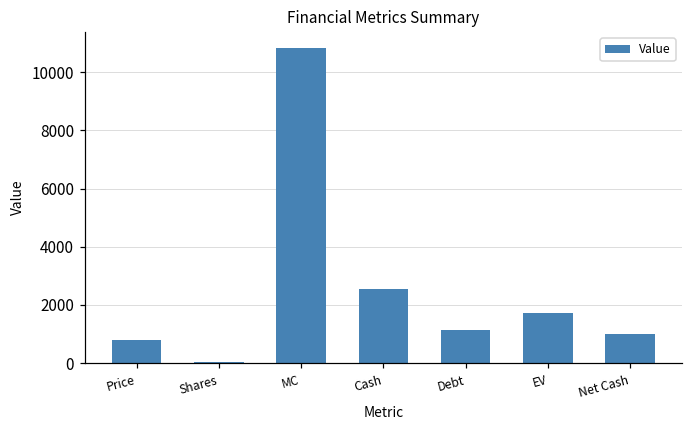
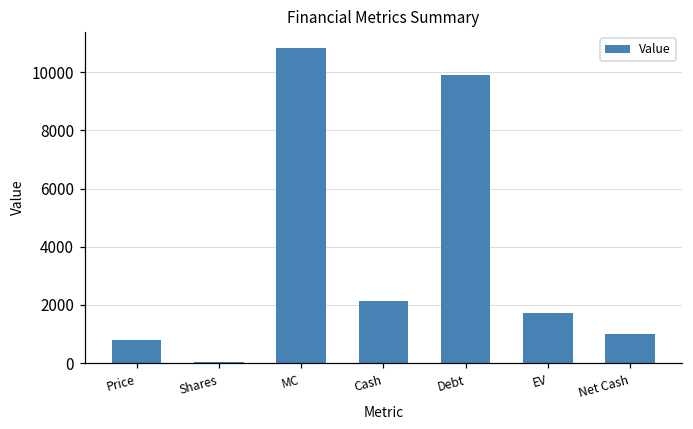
  {
    "Price": 800,
    "MC": 10800,
-   "Cash": 2500,
-   "Debt": 1100,
+   "Cash": 2100,
+   "Debt": 9900,
    "EV": 1700,
    "Net Cash": 1000
  }
